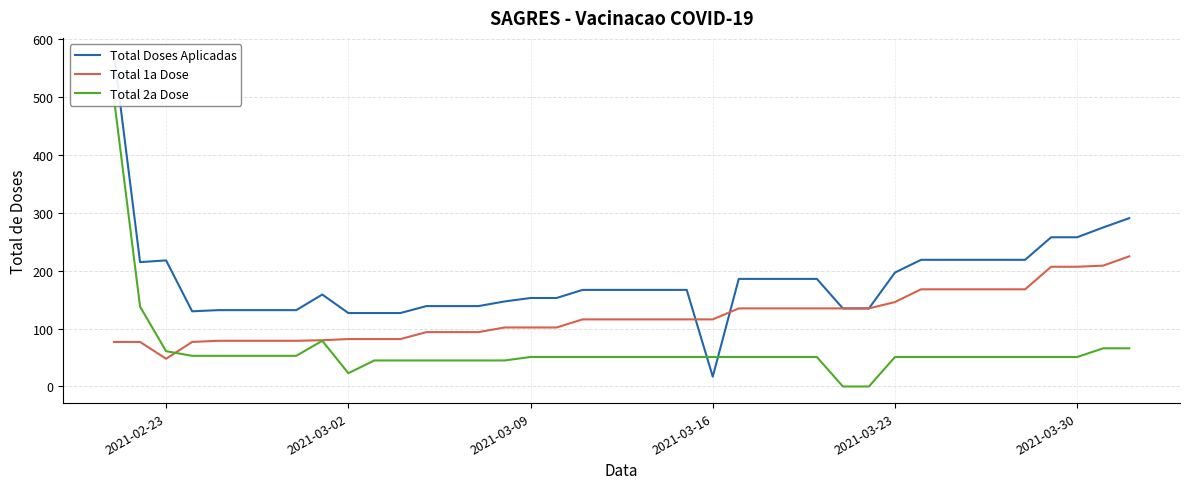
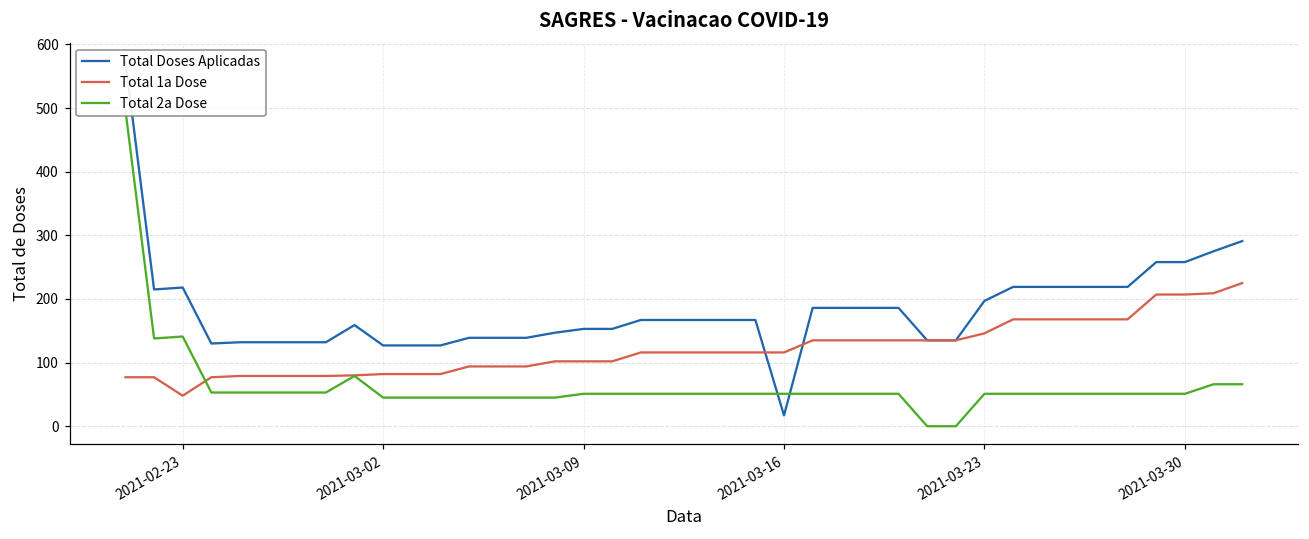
  {
    "Total Doses Aplicadas": {
      "2021-02-23": 220,
      "2021-03-02": 130,
      "2021-03-09": 150,
      "2021-03-16": 20,
      "2021-03-23": 200,
      "2021-03-30": 260
    },
    "Total 1a Dose": {
      "2021-02-23": 50,
      "2021-03-02": 80,
      "2021-03-09": 100,
      "2021-03-16": 120,
      "2021-03-23": 150,
      "2021-03-30": 210
    },
    "Total 2a Dose": {
-     "2021-02-23": 60,
-     "2021-03-02": 20,
+     "2021-02-23": 140,
+     "2021-03-02": 50,
      "2021-03-09": 50,
      "2021-03-16": 50,
      "2021-03-23": 50,
      "2021-03-30": 50
    }
  }
